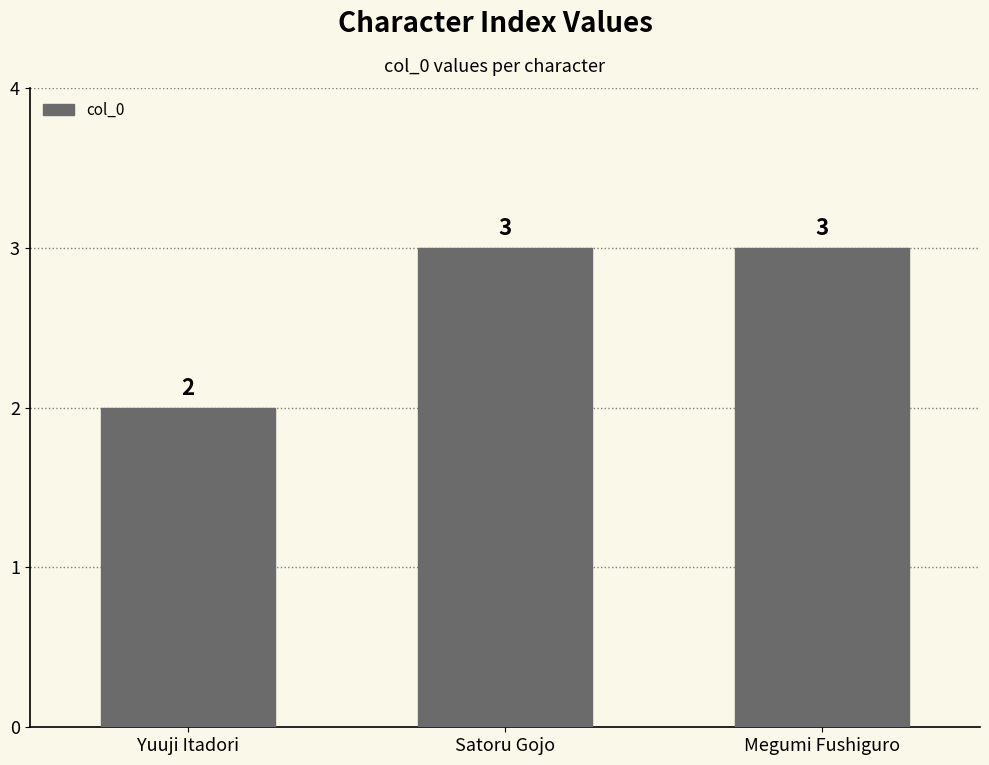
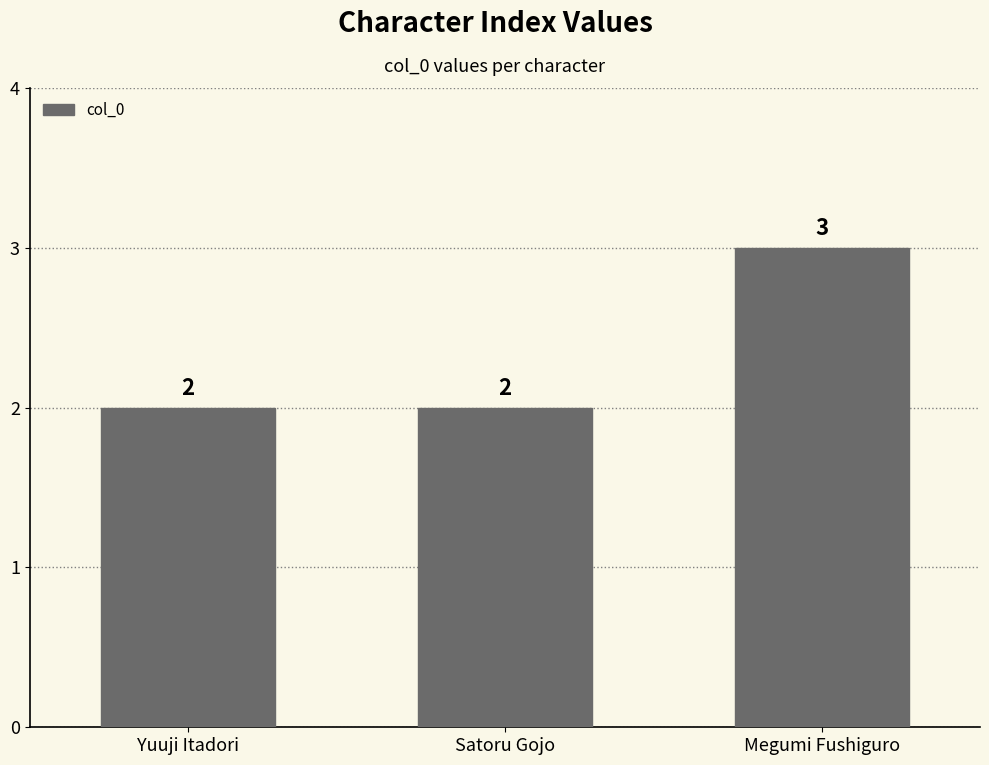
  {
    "Yuuji Itadori": 2,
-   "Satoru Gojo": 3,
+   "Satoru Gojo": 2,
    "Megumi Fushiguro": 3
  }
